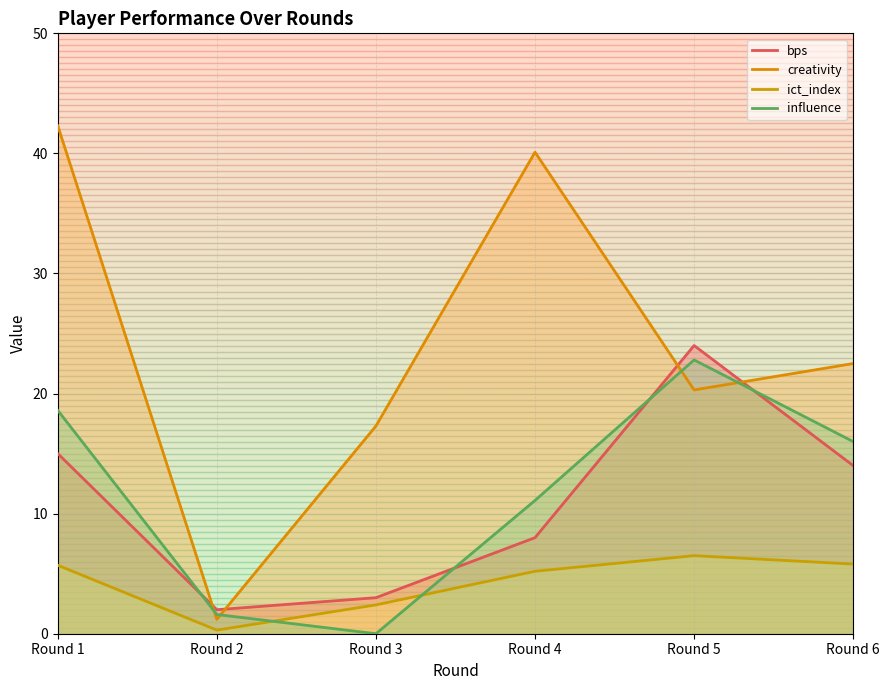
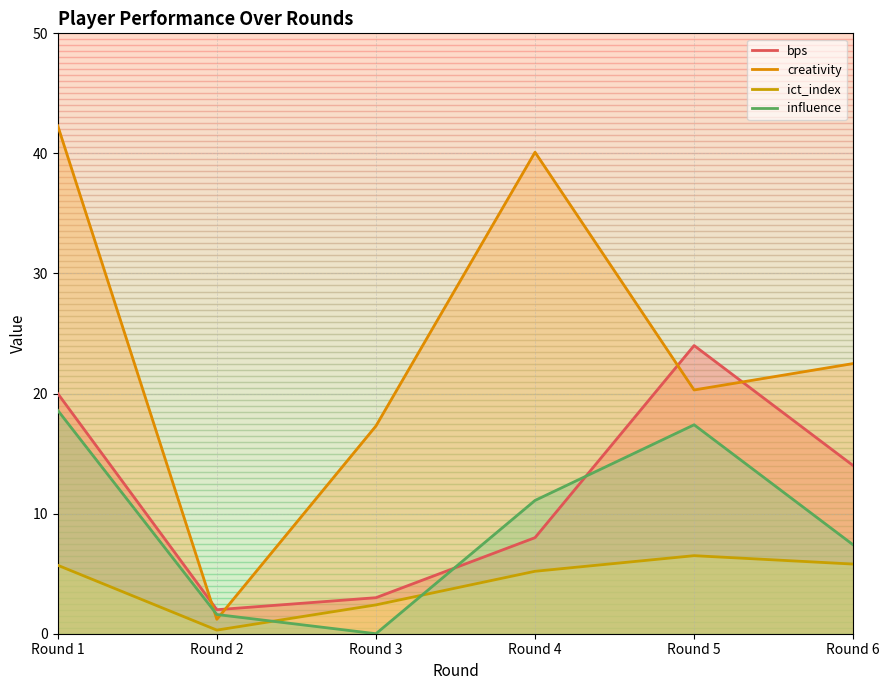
  {
    "bps": {
-     "Round 1": 15,
+     "Round 1": 20,
      "Round 2": 2,
      "Round 3": 3,
      "Round 4": 8,
      "Round 5": 24,
      "Round 6": 14
    },
    "influence": {
      "Round 1": 18.6,
      "Round 2": 1.6,
      "Round 3": 0.0,
      "Round 4": 11.1,
-     "Round 5": 22.8,
-     "Round 6": 16.0
+     "Round 5": 17.4,
+     "Round 6": 7.4
    }
  }
